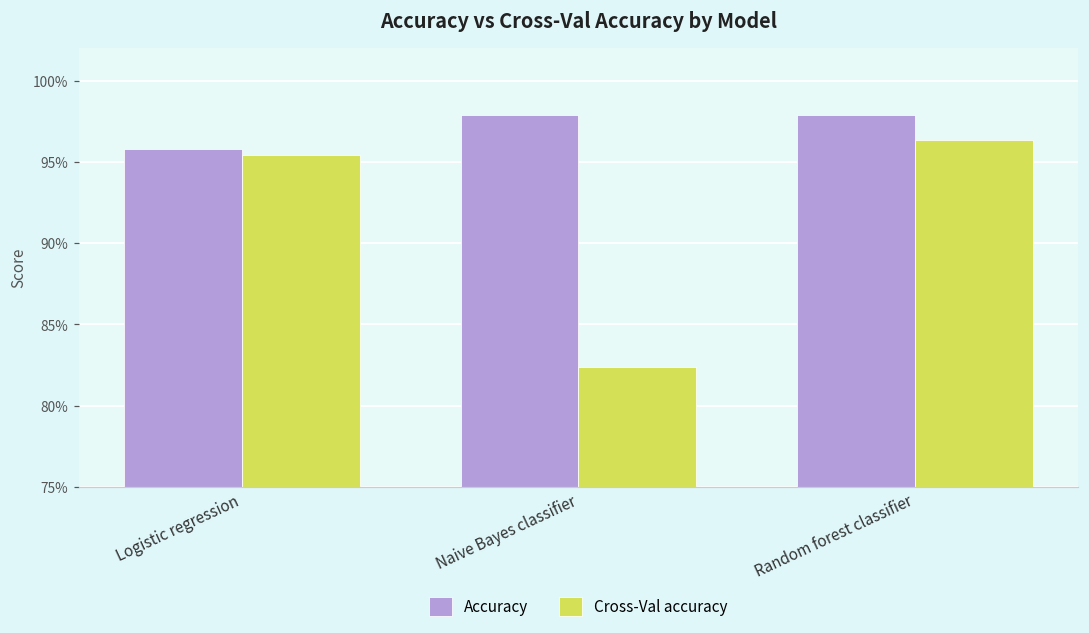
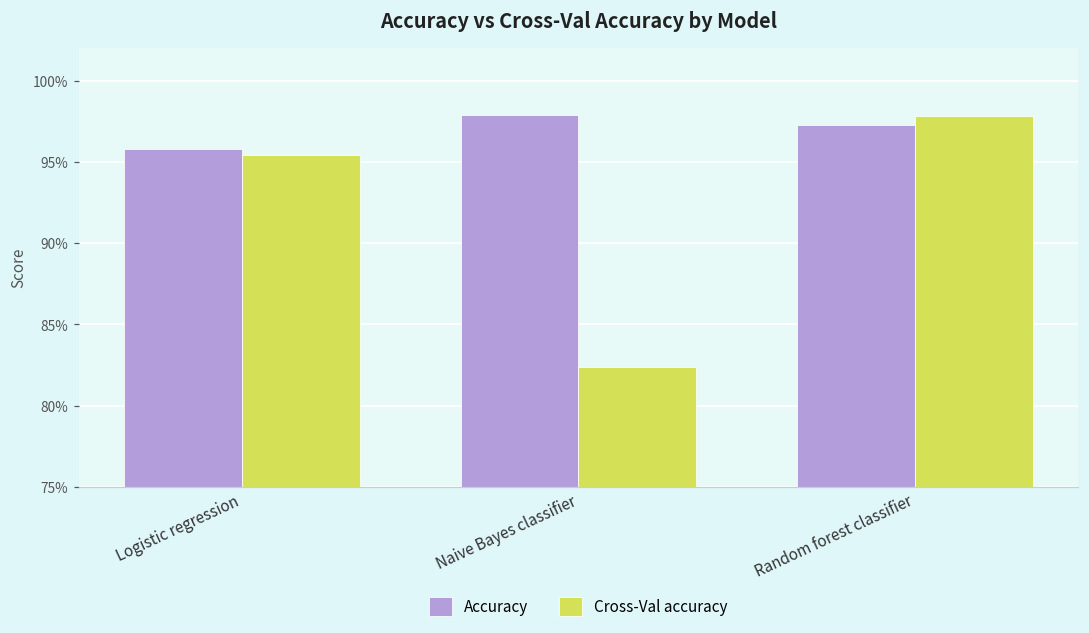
  {
    "Accuracy": {
      "Logistic regression": "95.8%",
      "Naive Bayes classifier": "97.9%",
-     "Random forest classifier": "97.9%"
+     "Random forest classifier": "97.3%"
    },
    "Cross-Val accuracy": {
      "Logistic regression": "95.4%",
      "Naive Bayes classifier": "82.4%",
-     "Random forest classifier": "96.4%"
+     "Random forest classifier": "97.8%"
    }
  }
